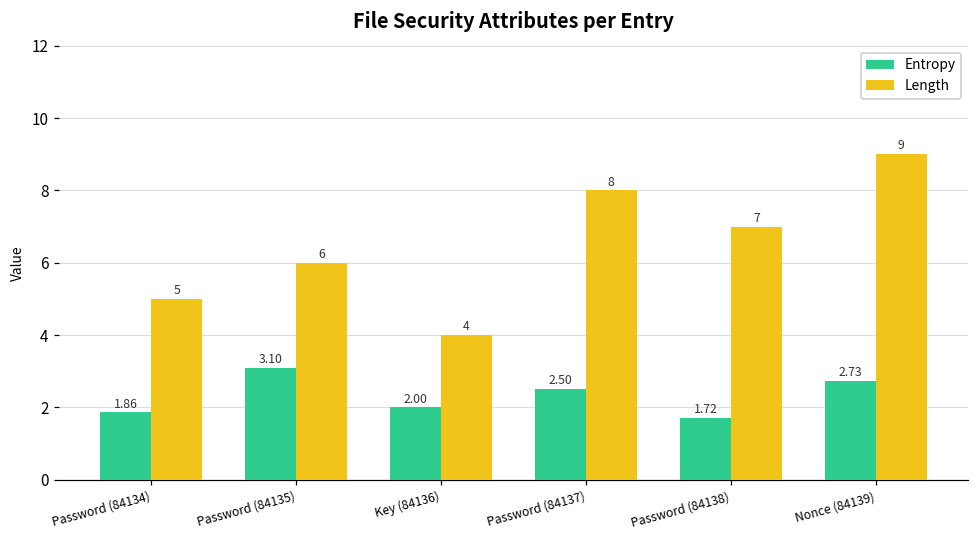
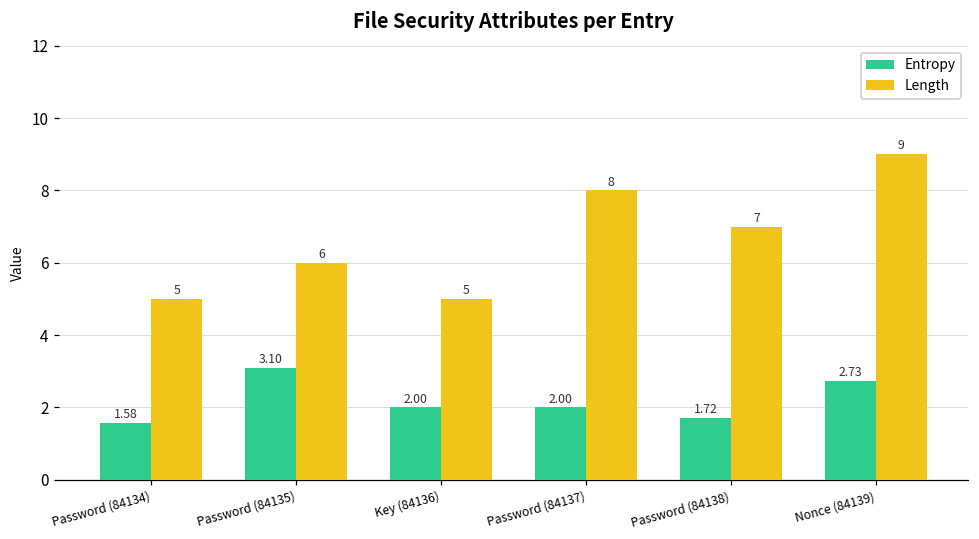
  {
    "Entropy": {
-     "Password (84134)": 1.86,
+     "Password (84134)": 1.58,
      "Password (84135)": 3.10,
      "Key (84136)": 2.00,
-     "Password (84137)": 2.50,
+     "Password (84137)": 2.00,
      "Password (84138)": 1.72,
      "Nonce (84139)": 2.73
    },
    "Length": {
      "Password (84134)": 5,
      "Password (84135)": 6,
-     "Key (84136)": 4,
+     "Key (84136)": 5,
      "Password (84137)": 8,
      "Password (84138)": 7,
      "Nonce (84139)": 9
    }
  }
